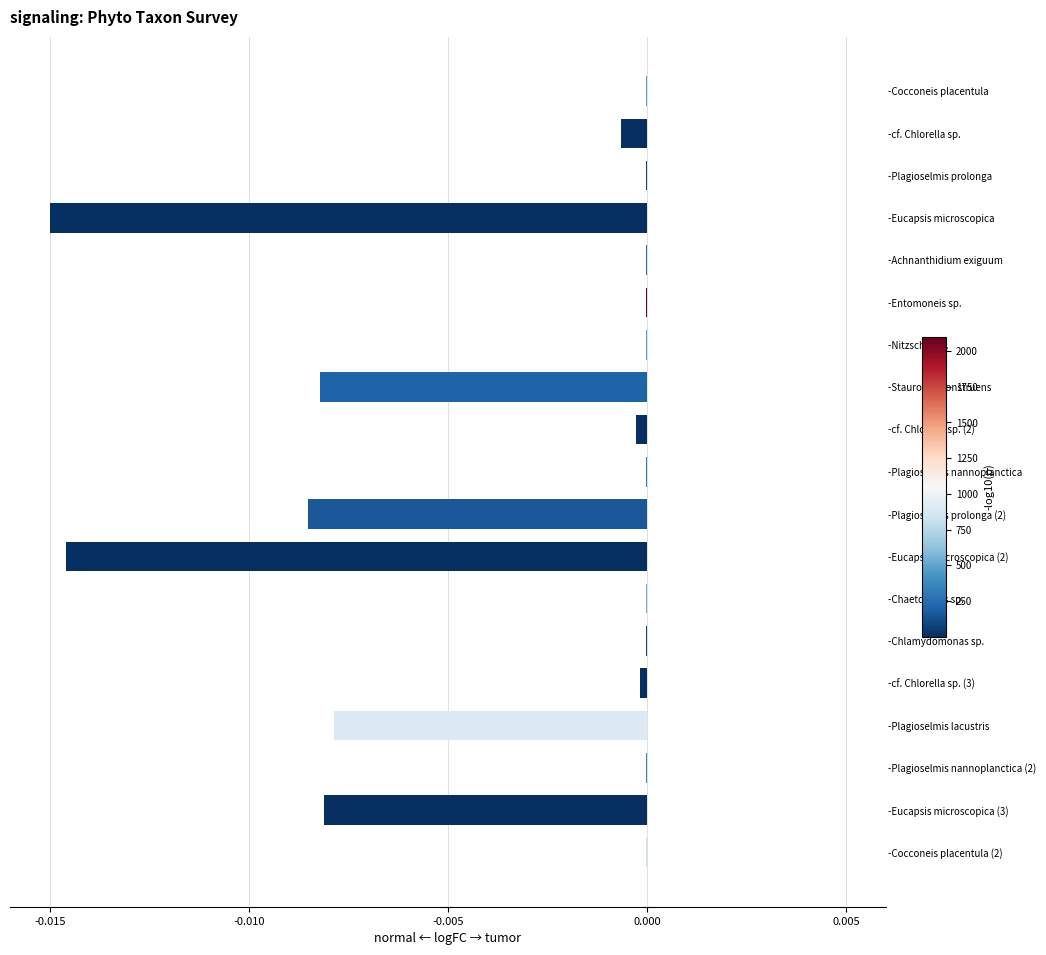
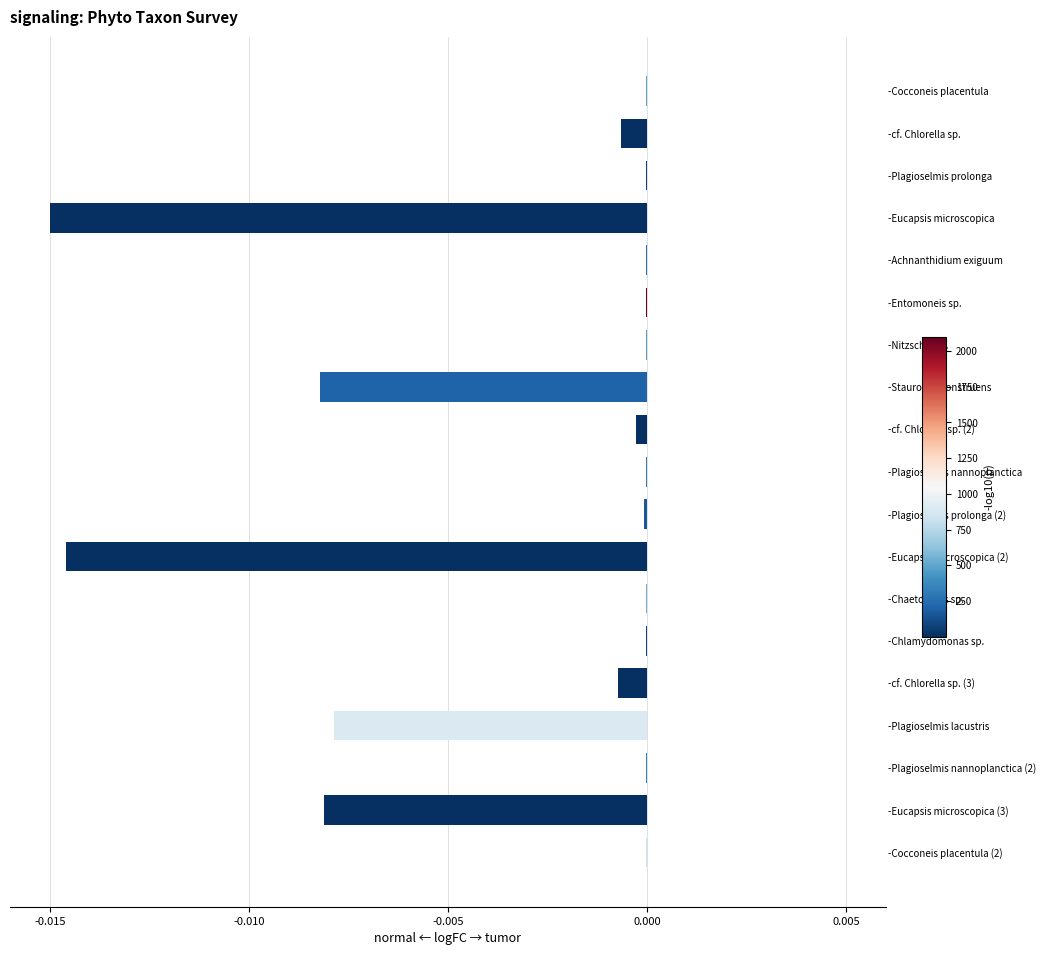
  {
    "-cf. Chlorella sp.": -0.0007,
    "-Eucapsis microscopica": -0.0150,
    "-Staurosira construens": -0.0082,
-   "-Plagioselmis prolonga (2)": -0.0085,
+   "-Plagioselmis prolonga (2)": -0.0001,
    "-Eucapsis microscopica (2)": -0.0146,
-   "-cf. Chlorella sp. (3)": -0.0002,
+   "-cf. Chlorella sp. (3)": -0.0007,
    "-Plagioselmis lacustris": -0.0079,
    "-Eucapsis microscopica (3)": -0.0081
  }
